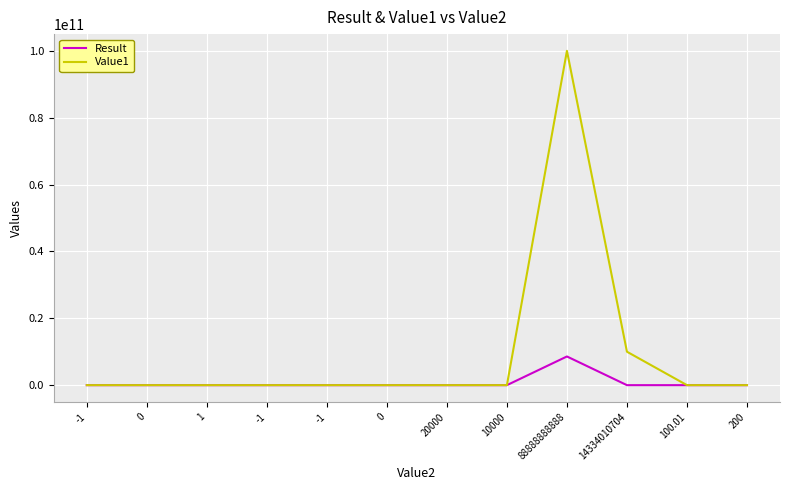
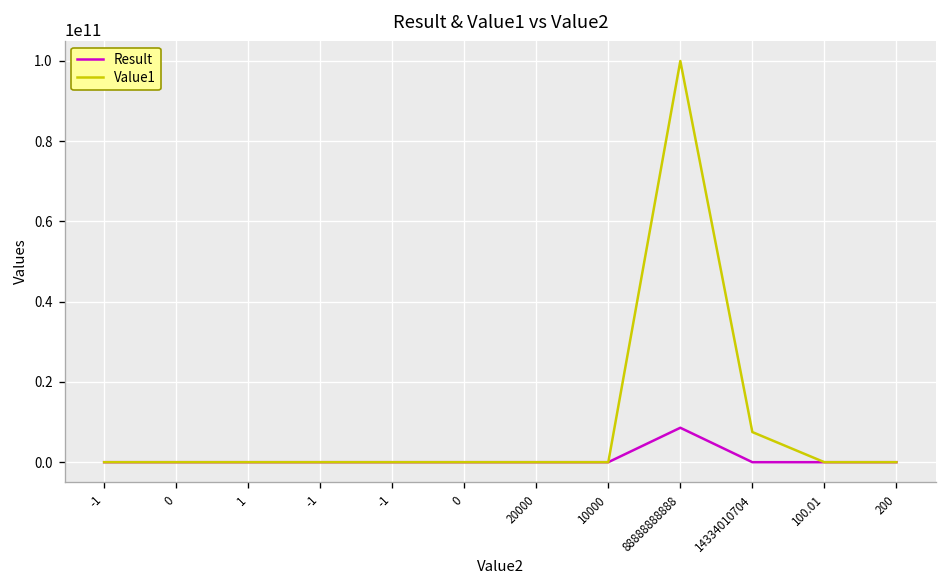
  {
    "Result": {
      "88888888888": 9000000000,
      "14334010704": 0
    },
    "Value1": {
      "88888888888": 100000000000,
-     "14334010704": 10000000000
+     "14334010704": 8000000000
    }
  }
